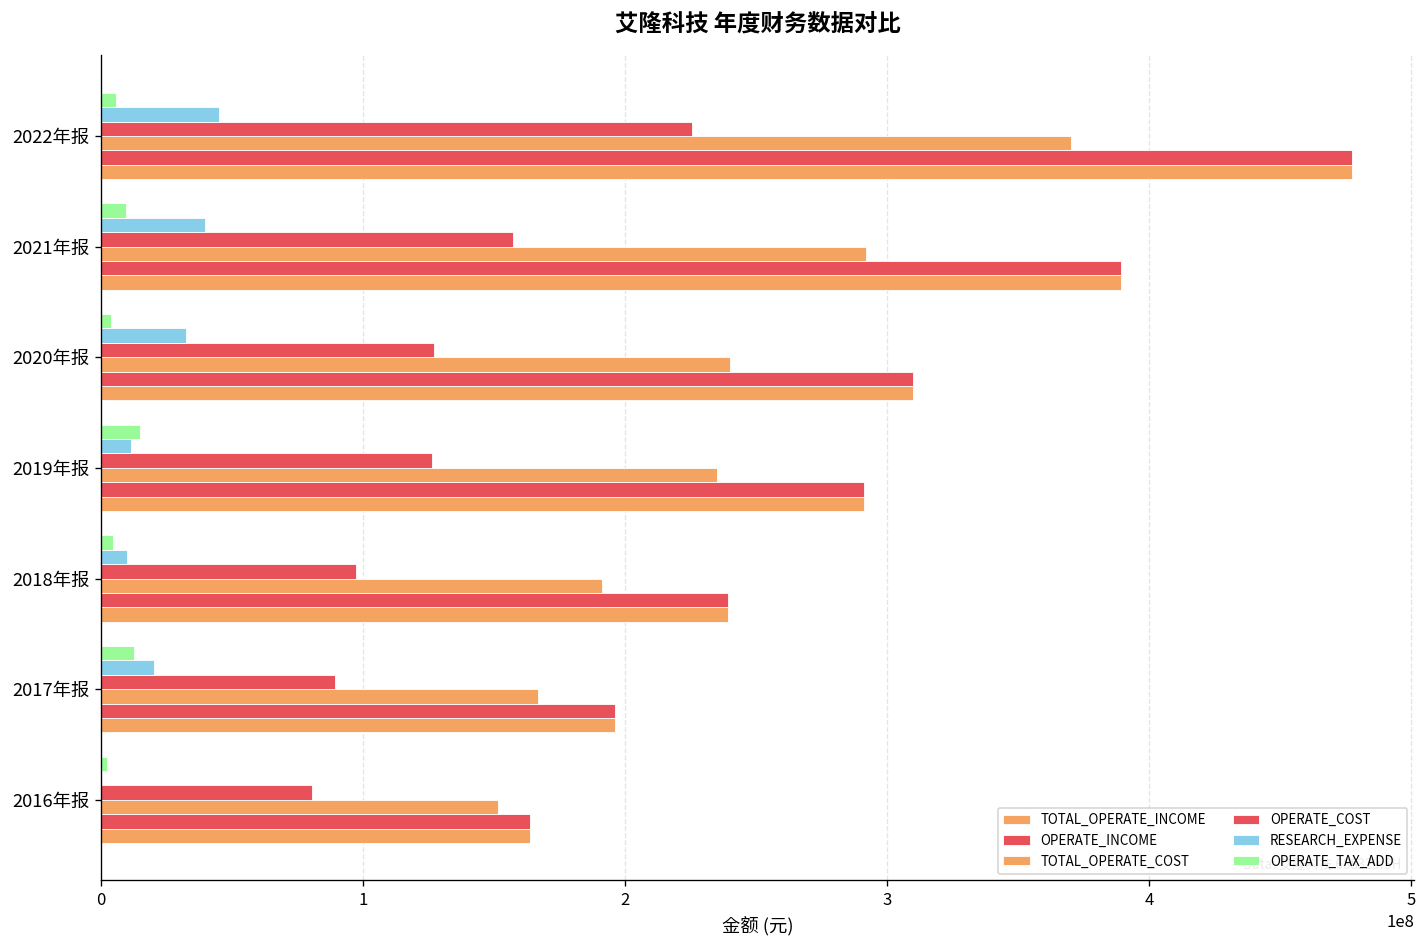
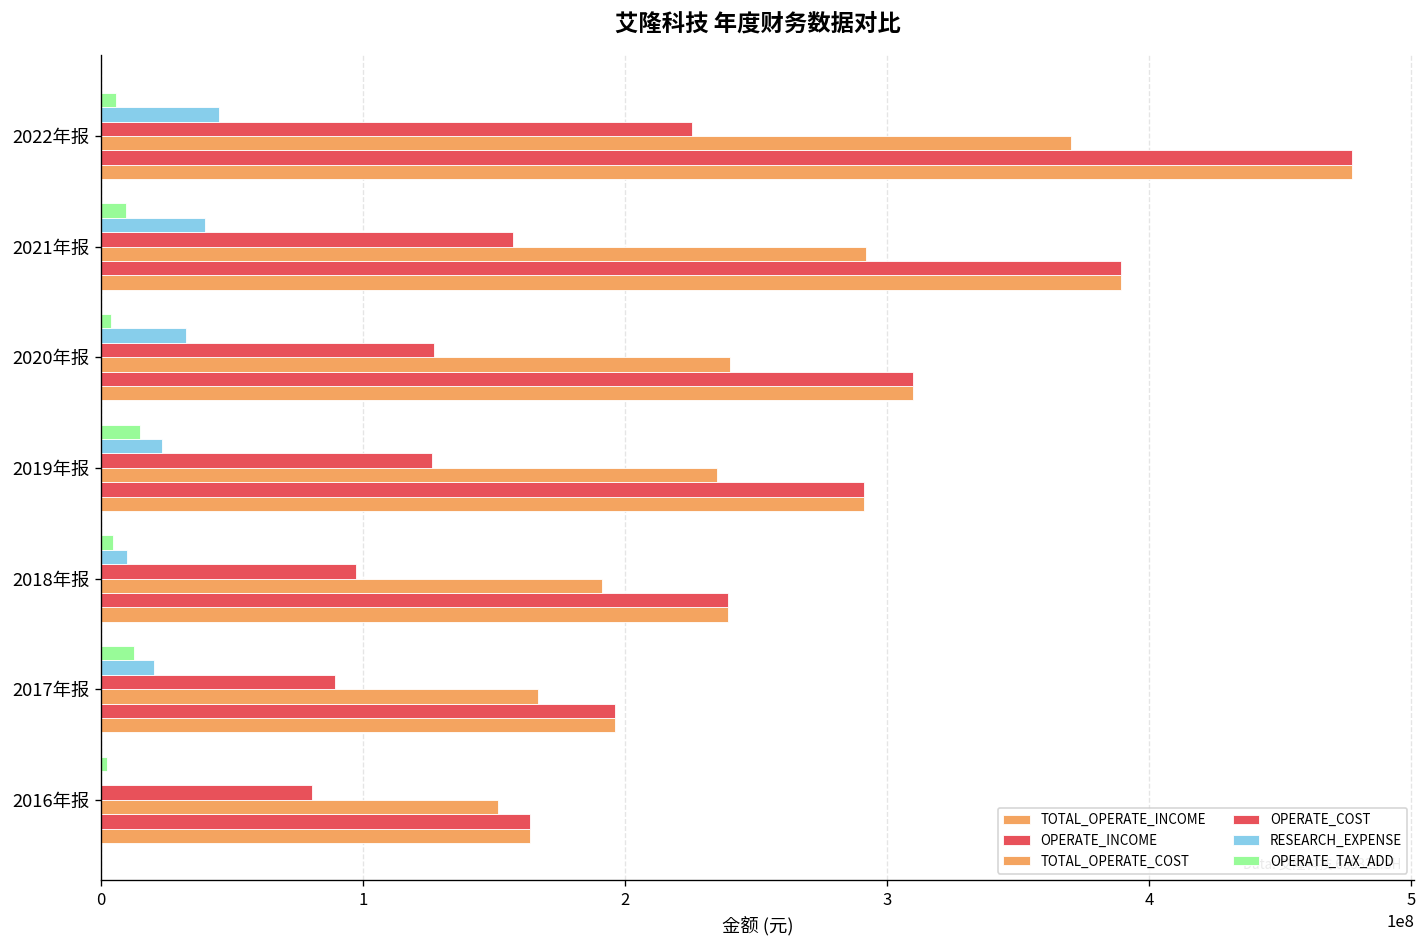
  {
    "RESEARCH_EXPENSE": {
      "2022年报": 45000000,
      "2021年报": 40000000,
      "2020年报": 32000000,
-     "2019年报": 11000000,
+     "2019年报": 23000000,
      "2018年报": 10000000,
      "2017年报": 20000000,
      "2016年报": 0
    },
    "OPERATE_TAX_ADD": {
      "2022年报": 6000000,
      "2021年报": 10000000,
      "2020年报": 4000000,
      "2019年报": 15000000,
      "2018年报": 5000000,
      "2017年报": 13000000,
      "2016年报": 2000000
    }
  }
